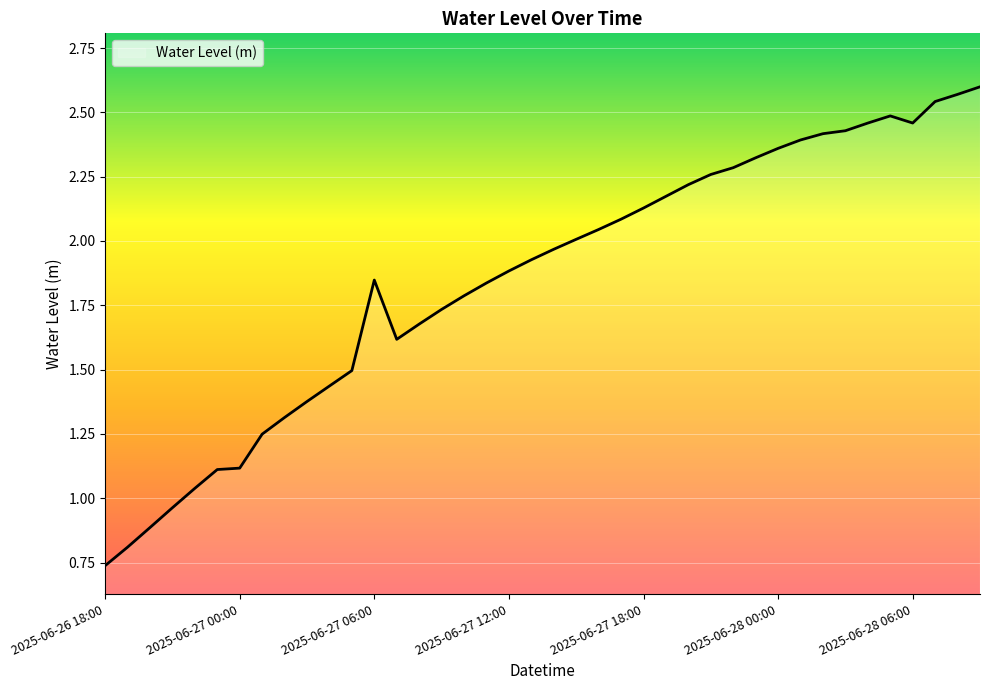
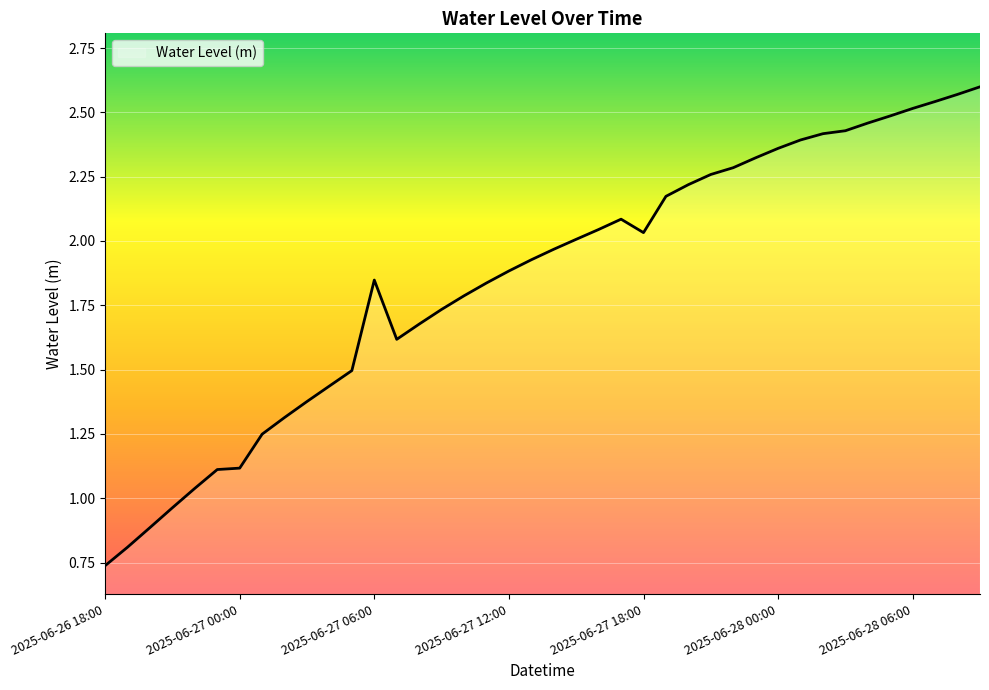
  {
    "2025-06-26 18:00": 0.74,
    "2025-06-27 00:00": 1.12,
    "2025-06-27 06:00": 1.85,
    "2025-06-27 12:00": 1.88,
-   "2025-06-27 18:00": 2.13,
+   "2025-06-27 18:00": 2.03,
    "2025-06-28 00:00": 2.36,
-   "2025-06-28 06:00": 2.46
+   "2025-06-28 06:00": 2.52
  }
